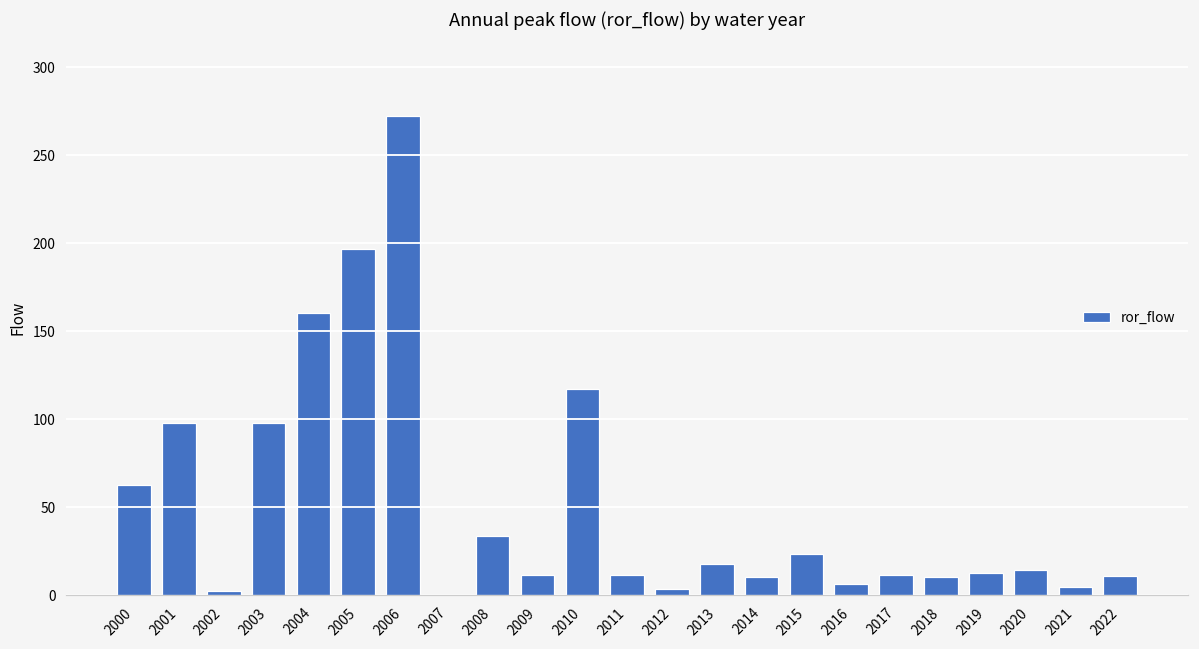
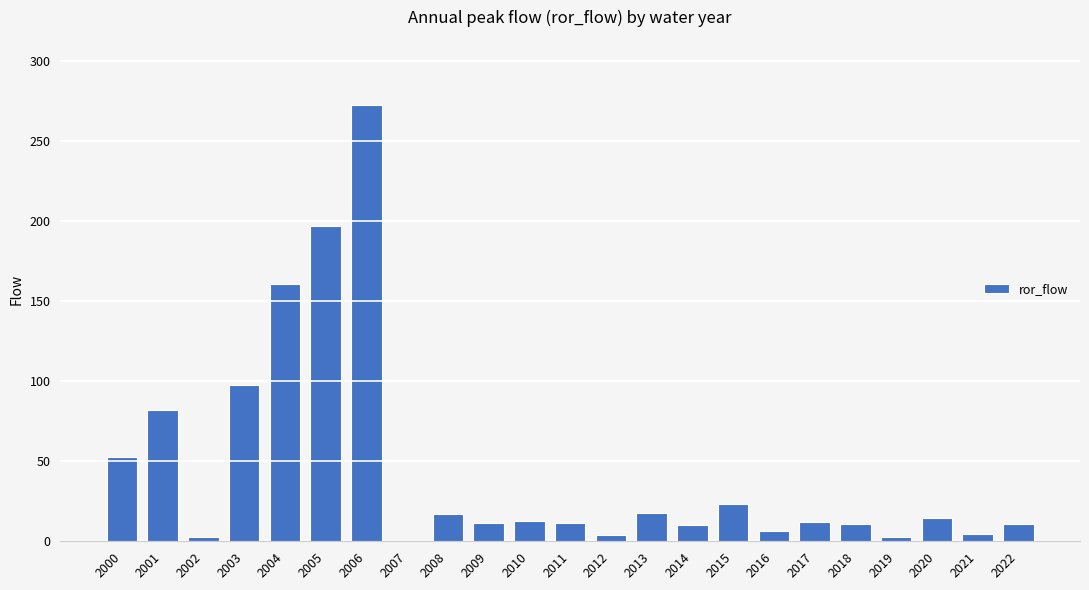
  {
-   "2000": 63,
-   "2001": 98,
+   "2000": 52,
+   "2001": 82,
    "2002": 3,
    "2003": 98,
    "2004": 161,
    "2005": 197,
    "2006": 273,
    "2007": 0,
-   "2008": 34,
+   "2008": 17,
    "2009": 11,
-   "2010": 117,
+   "2010": 13,
    "2011": 12,
    "2012": 4,
    "2013": 18,
    "2014": 10,
    "2015": 23,
    "2016": 7,
    "2017": 12,
    "2018": 11,
-   "2019": 13,
+   "2019": 3,
    "2020": 15,
    "2021": 5,
    "2022": 11
  }
